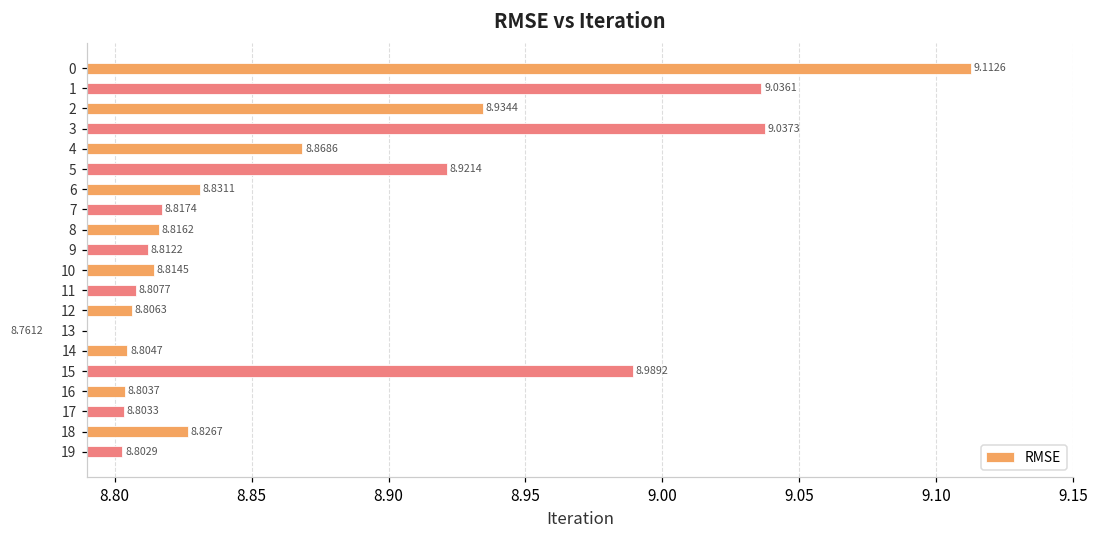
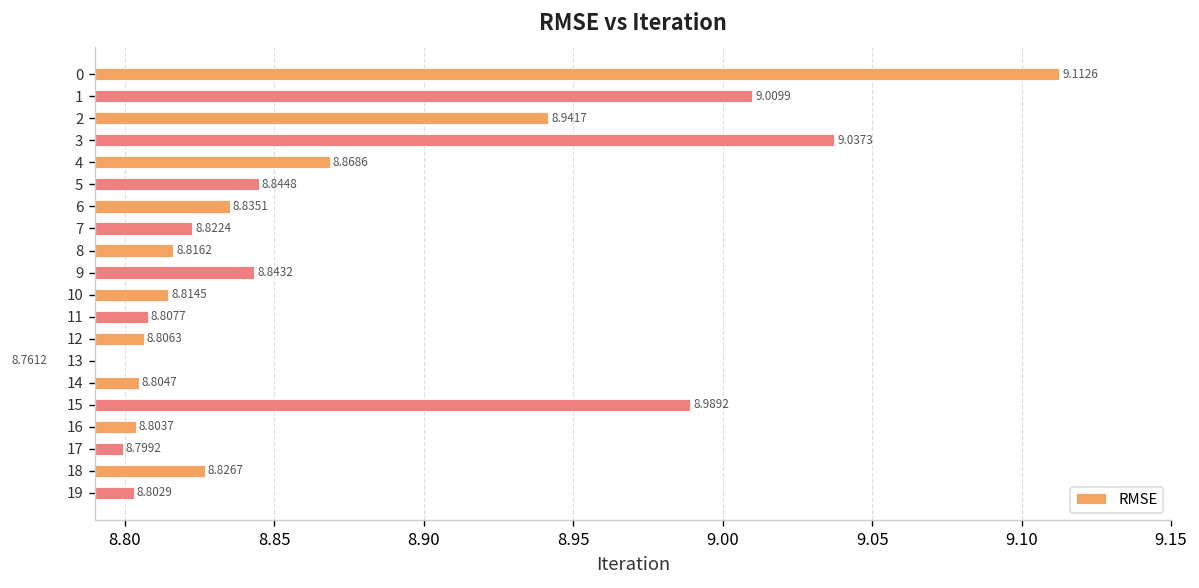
  {
    "0": 9.1126,
-   "1": 9.0361,
-   "2": 8.9344,
+   "1": 9.0099,
+   "2": 8.9417,
    "3": 9.0373,
    "4": 8.8686,
-   "5": 8.9214,
-   "6": 8.8311,
-   "7": 8.8174,
+   "5": 8.8448,
+   "6": 8.8351,
+   "7": 8.8224,
    "8": 8.8162,
-   "9": 8.8122,
+   "9": 8.8432,
    "10": 8.8145,
    "11": 8.8077,
    "12": 8.8063,
    "14": 8.8047,
    "15": 8.9892,
    "16": 8.8037,
-   "17": 8.8033,
+   "17": 8.7992,
    "18": 8.8267,
    "19": 8.8029
  }
